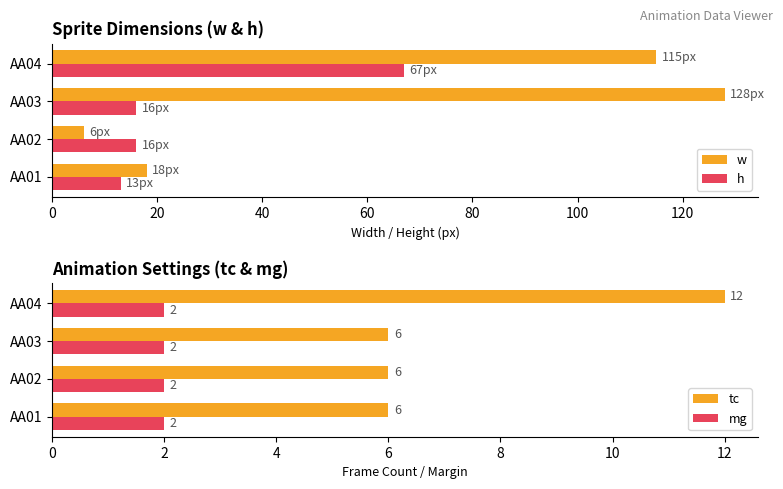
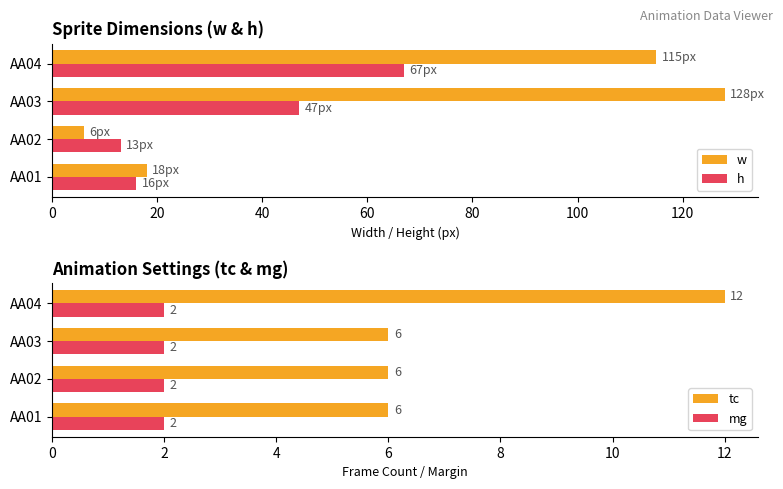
  {
    "Sprite Dimensions (w & h)": {
      "w": {
        "AA04": 115,
        "AA03": 128,
        "AA02": 6,
        "AA01": 18
      },
      "h": {
        "AA04": 67,
-       "AA03": 16,
-       "AA02": 16,
-       "AA01": 13
+       "AA03": 47,
+       "AA02": 13,
+       "AA01": 16
      }
    },
    "Animation Settings (tc & mg)": {
      "tc": {
        "AA04": 12,
        "AA03": 6,
        "AA02": 6,
        "AA01": 6
      },
      "mg": {
        "AA04": 2,
        "AA03": 2,
        "AA02": 2,
        "AA01": 2
      }
    }
  }
